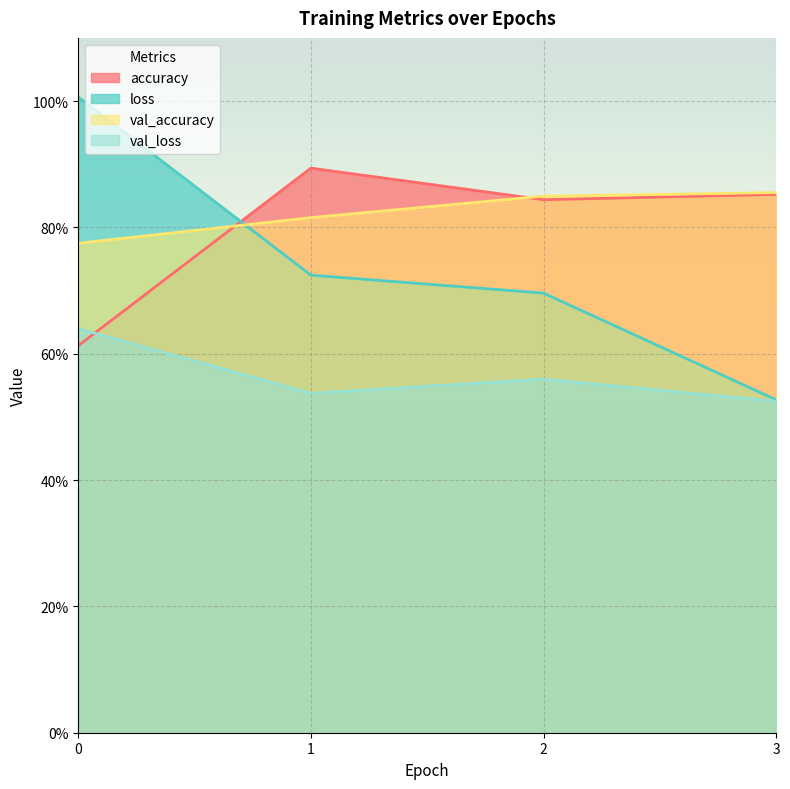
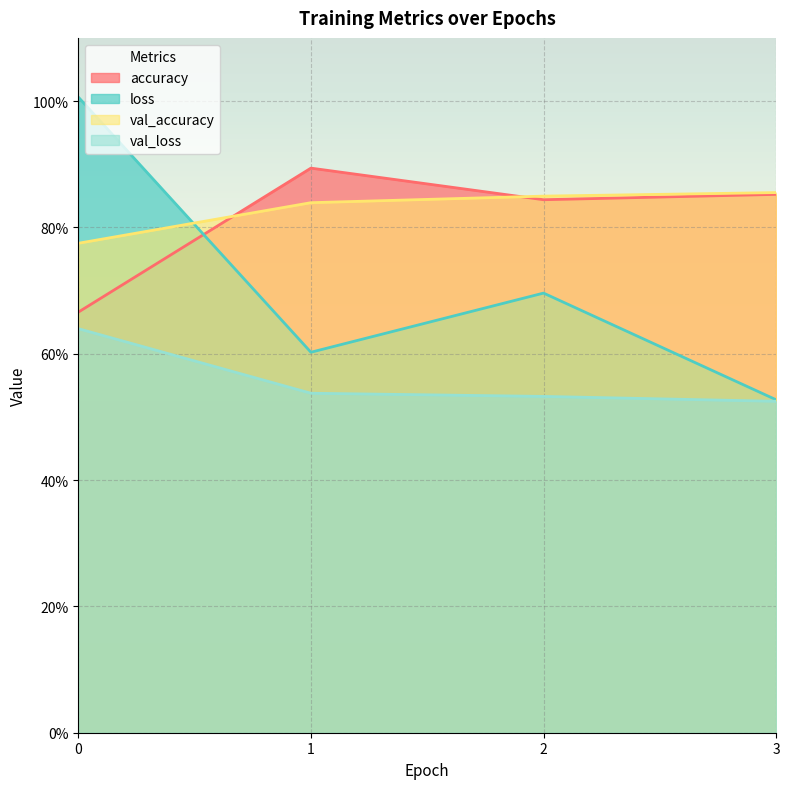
  {
    "accuracy": {
-     "0": "61%",
+     "0": "67%",
      "1": "89%",
      "2": "84%"
    },
    "loss": {
      "0": "101%",
-     "1": "72%",
+     "1": "60%",
      "2": "70%"
    },
    "val_accuracy": {
      "0": "77%",
-     "1": "82%",
+     "1": "84%",
      "2": "85%"
    },
    "val_loss": {
      "0": "64%",
      "1": "54%",
-     "2": "56%"
+     "2": "53%"
    }
  }
